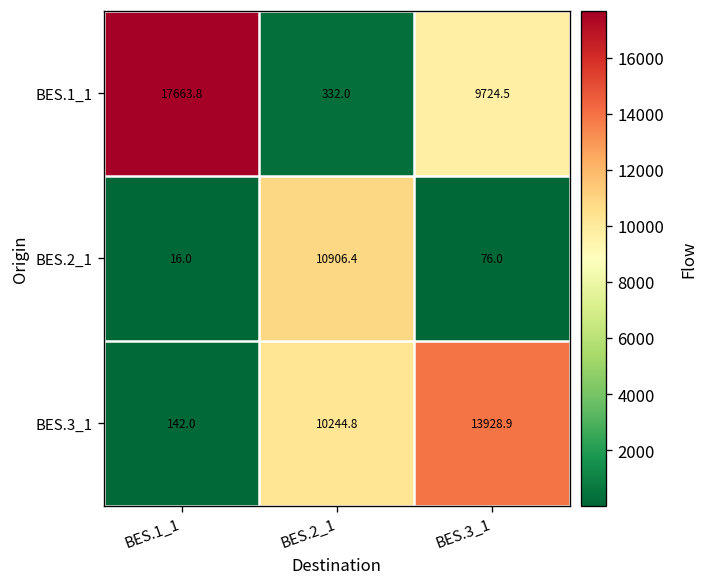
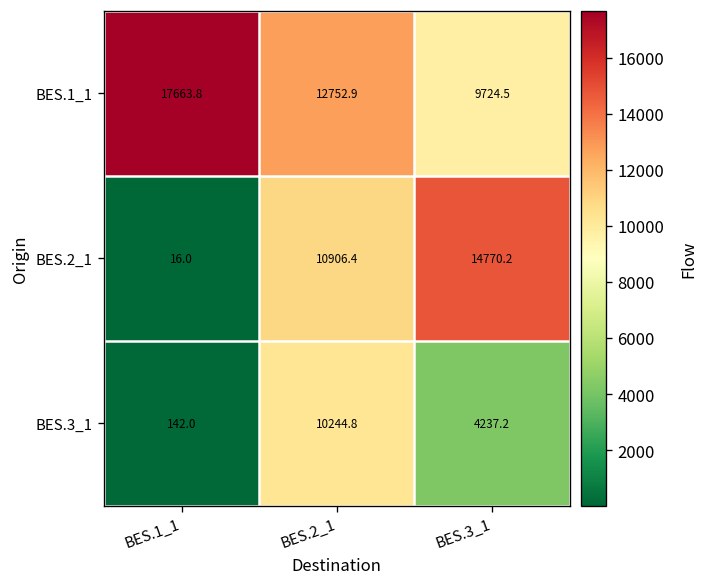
  {
    "BES.1_1": {
      "BES.1_1": 17663.8,
-     "BES.2_1": 332.0,
+     "BES.2_1": 12752.9,
      "BES.3_1": 9724.5
    },
    "BES.2_1": {
      "BES.1_1": 16.0,
      "BES.2_1": 10906.4,
-     "BES.3_1": 76.0
+     "BES.3_1": 14770.2
    },
    "BES.3_1": {
      "BES.1_1": 142.0,
      "BES.2_1": 10244.8,
-     "BES.3_1": 13928.9
+     "BES.3_1": 4237.2
    }
  }
